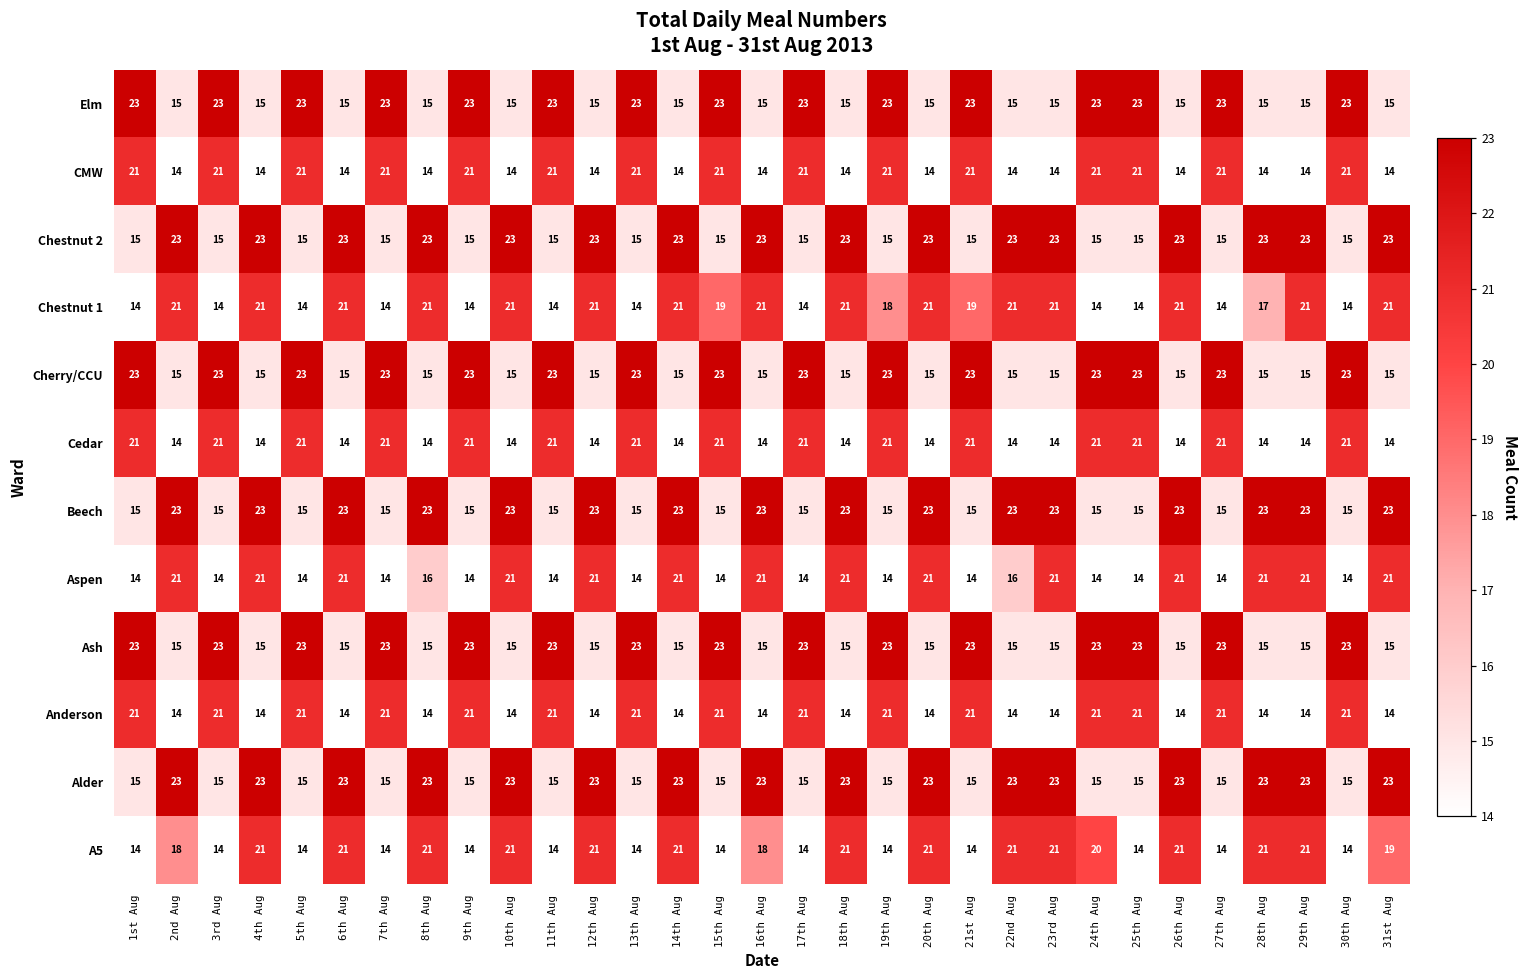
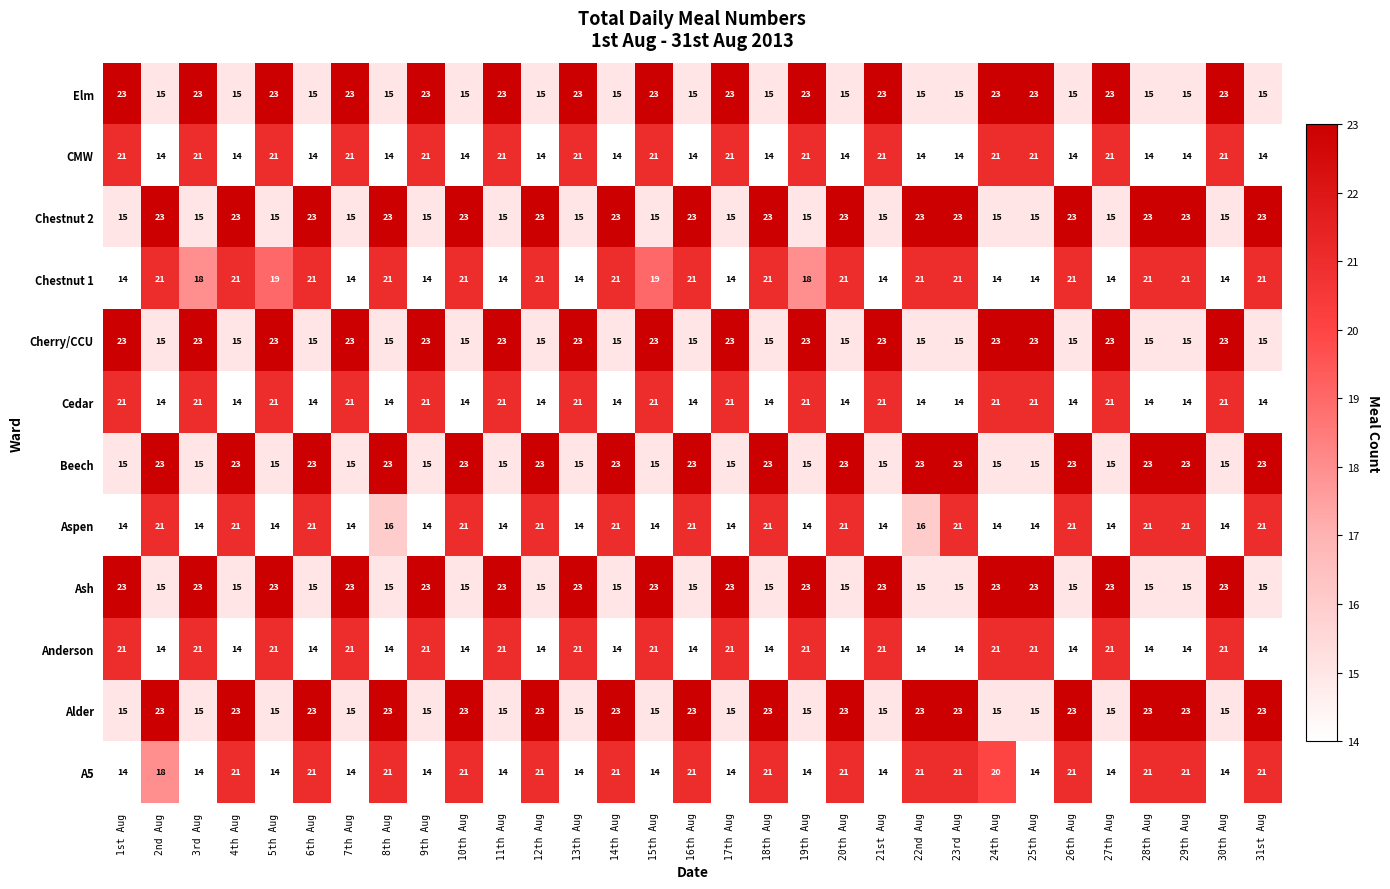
  {
    "Chestnut 1": {
      "1st Aug": 14,
      "2nd Aug": 21,
-     "3rd Aug": 14,
+     "3rd Aug": 18,
      "4th Aug": 21,
-     "5th Aug": 14,
+     "5th Aug": 19,
      "6th Aug": 21,
      "7th Aug": 14,
      "8th Aug": 21,
      "9th Aug": 14,
      "10th Aug": 21,
      "11th Aug": 14,
      "12th Aug": 21,
      "13th Aug": 14,
      "14th Aug": 21,
      "15th Aug": 19,
      "16th Aug": 21,
      "17th Aug": 14,
      "18th Aug": 21,
      "19th Aug": 18,
      "20th Aug": 21,
-     "21st Aug": 19,
+     "21st Aug": 14,
      "22nd Aug": 21,
      "23rd Aug": 21,
      "24th Aug": 14,
      "25th Aug": 14,
      "26th Aug": 21,
      "27th Aug": 14,
-     "28th Aug": 17,
+     "28th Aug": 21,
      "29th Aug": 21,
      "30th Aug": 14,
      "31st Aug": 21
    },
    "A5": {
      "1st Aug": 14,
      "2nd Aug": 18,
      "3rd Aug": 14,
      "4th Aug": 21,
      "5th Aug": 14,
      "6th Aug": 21,
      "7th Aug": 14,
      "8th Aug": 21,
      "9th Aug": 14,
      "10th Aug": 21,
      "11th Aug": 14,
      "12th Aug": 21,
      "13th Aug": 14,
      "14th Aug": 21,
      "15th Aug": 14,
-     "16th Aug": 18,
+     "16th Aug": 21,
      "17th Aug": 14,
      "18th Aug": 21,
      "19th Aug": 14,
      "20th Aug": 21,
      "21st Aug": 14,
      "22nd Aug": 21,
      "23rd Aug": 21,
      "24th Aug": 20,
      "25th Aug": 14,
      "26th Aug": 21,
      "27th Aug": 14,
      "28th Aug": 21,
      "29th Aug": 21,
      "30th Aug": 14,
-     "31st Aug": 19
+     "31st Aug": 21
    }
  }
